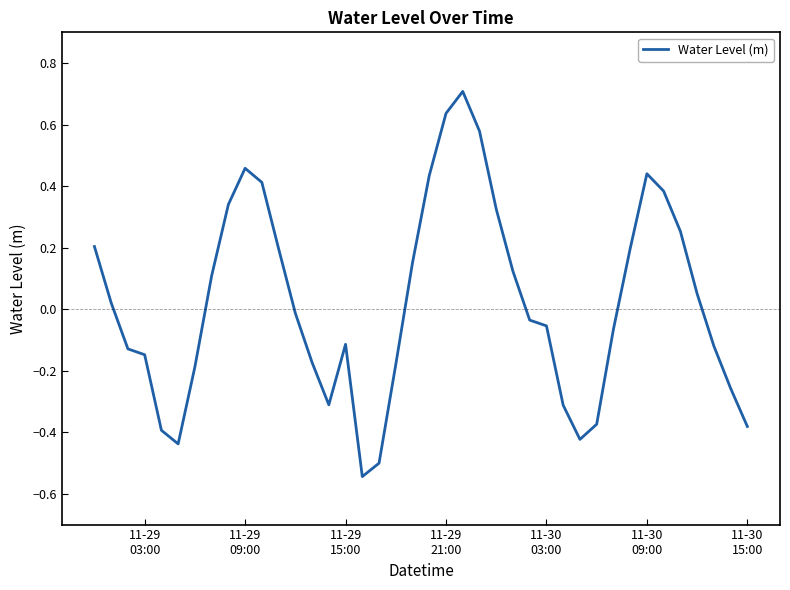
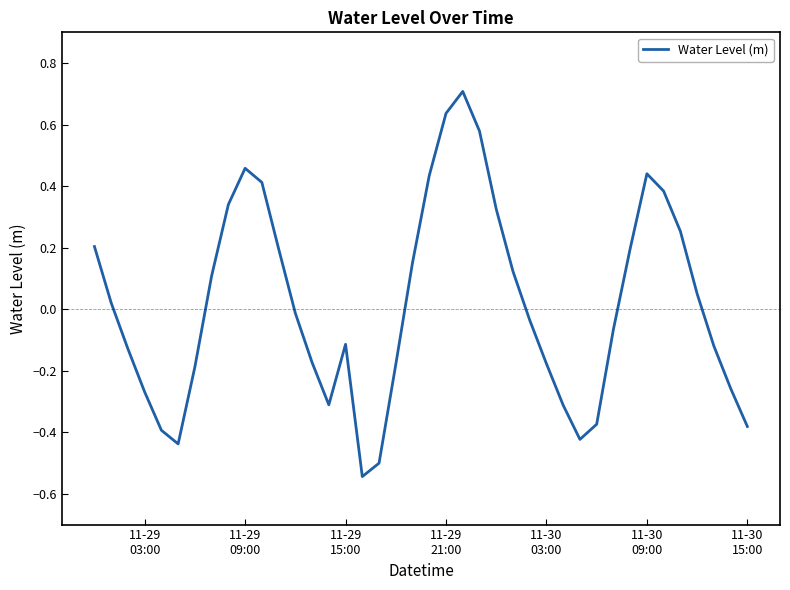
  {
-   "11-29 03:00": -0.15,
+   "11-29 03:00": -0.27,
    "11-29 09:00": 0.46,
    "11-29 15:00": -0.11,
    "11-29 21:00": 0.64,
-   "11-30 03:00": -0.05,
+   "11-30 03:00": -0.18,
    "11-30 09:00": 0.44,
    "11-30 15:00": -0.38
  }
